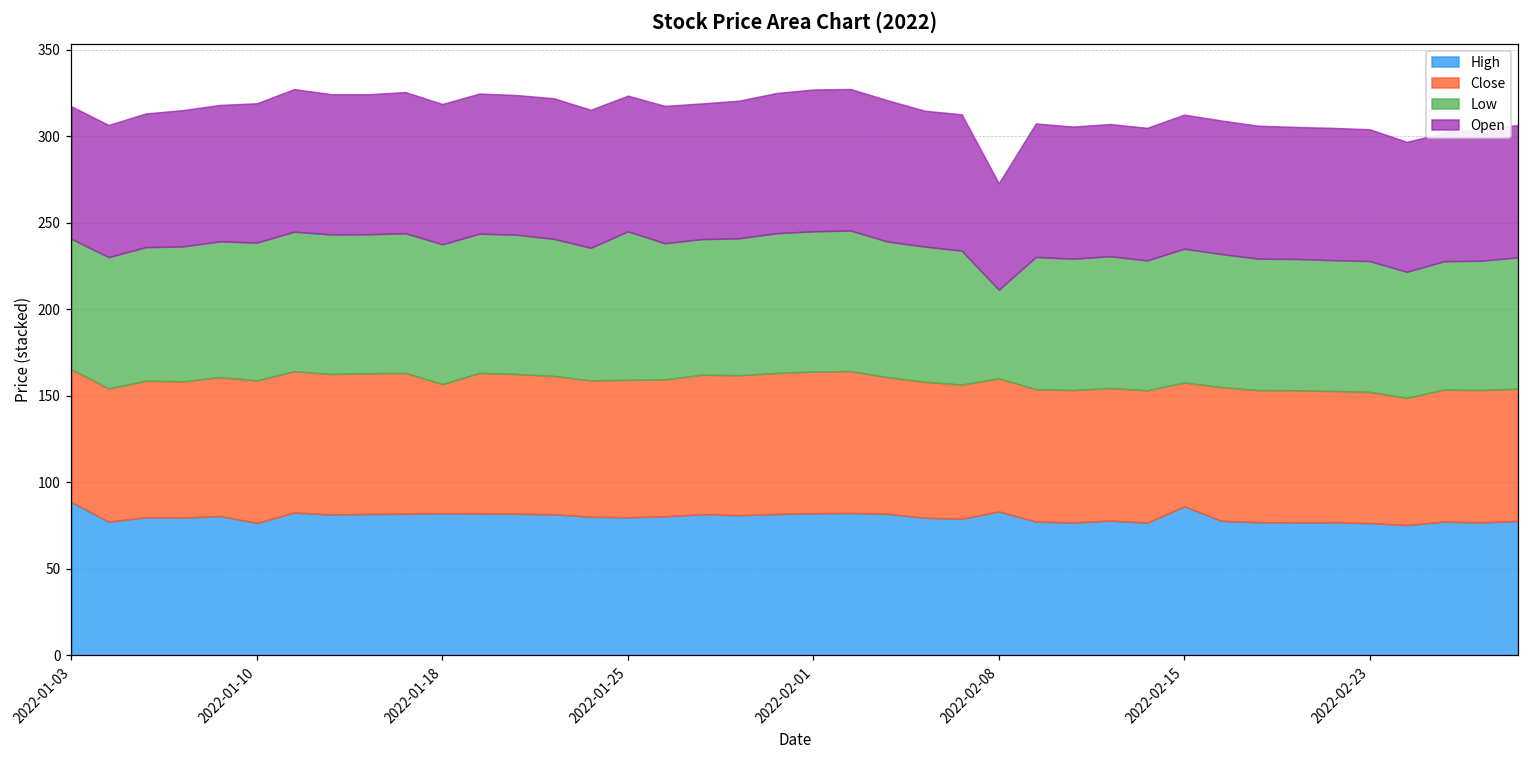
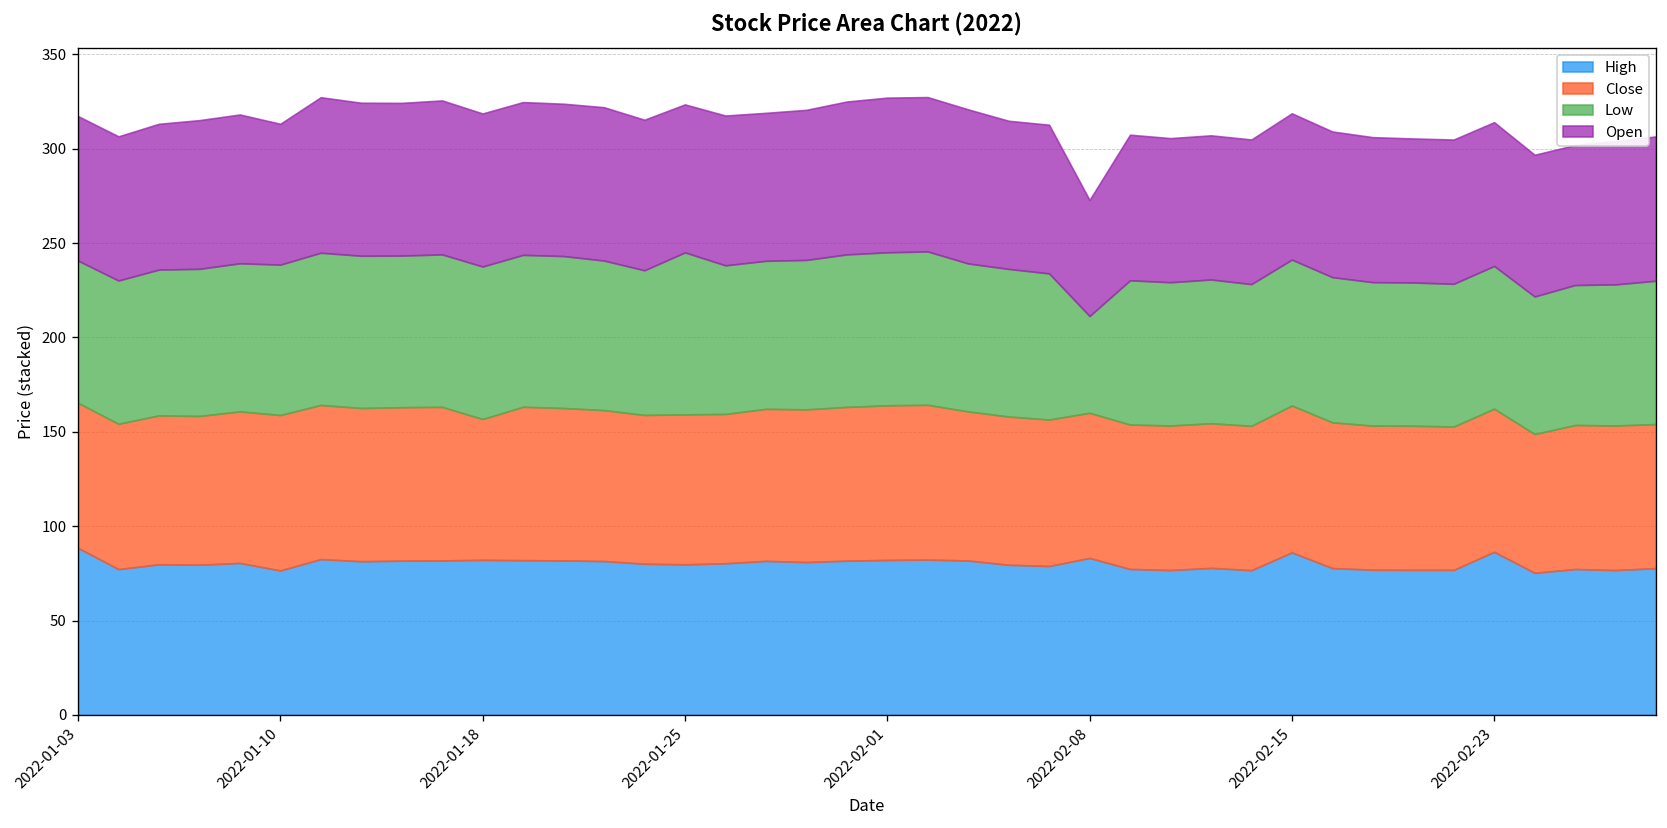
  {
    "High": {
      "2022-01-03": 89,
      "2022-01-10": 77,
      "2022-01-18": 82,
      "2022-01-25": 80,
      "2022-02-01": 82,
      "2022-02-08": 83,
      "2022-02-15": 86,
-     "2022-02-23": 76
+     "2022-02-23": 86
    },
    "Close": {
      "2022-01-03": 77,
      "2022-01-10": 82,
      "2022-01-18": 75,
      "2022-01-25": 79,
      "2022-02-01": 82,
      "2022-02-08": 77,
-     "2022-02-15": 72,
+     "2022-02-15": 78,
      "2022-02-23": 76
    },
    "Low": {
      "2022-01-03": 75,
      "2022-01-10": 80,
      "2022-01-18": 81,
      "2022-01-25": 86,
      "2022-02-01": 81,
      "2022-02-08": 51,
      "2022-02-15": 77,
      "2022-02-23": 76
    },
    "Open": {
      "2022-01-03": 77,
-     "2022-01-10": 81,
+     "2022-01-10": 75,
      "2022-01-18": 81,
      "2022-01-25": 78,
      "2022-02-01": 82,
      "2022-02-08": 62,
      "2022-02-15": 78,
      "2022-02-23": 76
    }
  }
